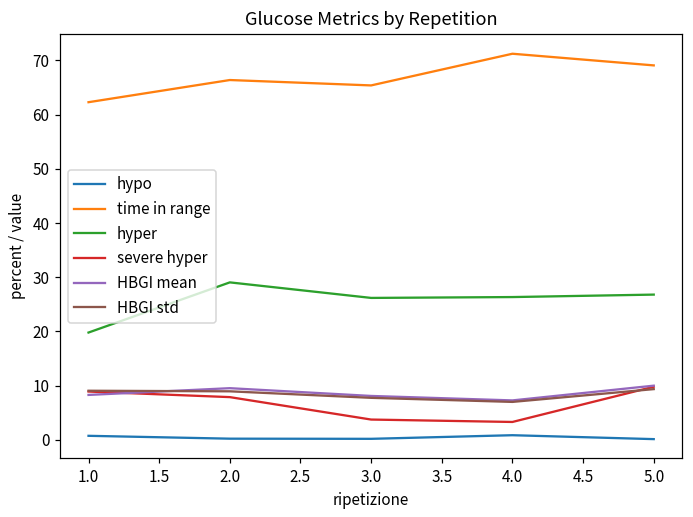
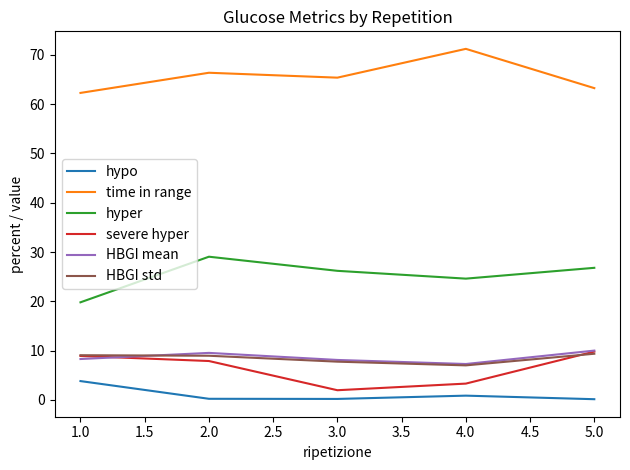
  {
    "hypo": {
-     "1.0": 1,
+     "1.0": 4,
      "2.0": 0,
      "3.0": 0,
      "4.0": 1,
      "5.0": 0
    },
    "time in range": {
      "1.0": 62,
      "2.0": 66,
      "3.0": 65,
      "4.0": 71,
-     "5.0": 69
+     "5.0": 63
    },
    "hyper": {
      "1.0": 20,
      "2.0": 29,
      "3.0": 26,
-     "4.0": 26,
+     "4.0": 25,
      "5.0": 27
    },
    "severe hyper": {
      "2.0": 8,
-     "3.0": 4,
+     "3.0": 2,
      "4.0": 3
    },
    "HBGI mean": {
      "1.0": 8,
      "2.0": 10
    },
    "HBGI std": {
      "2.0": 9
    }
  }
